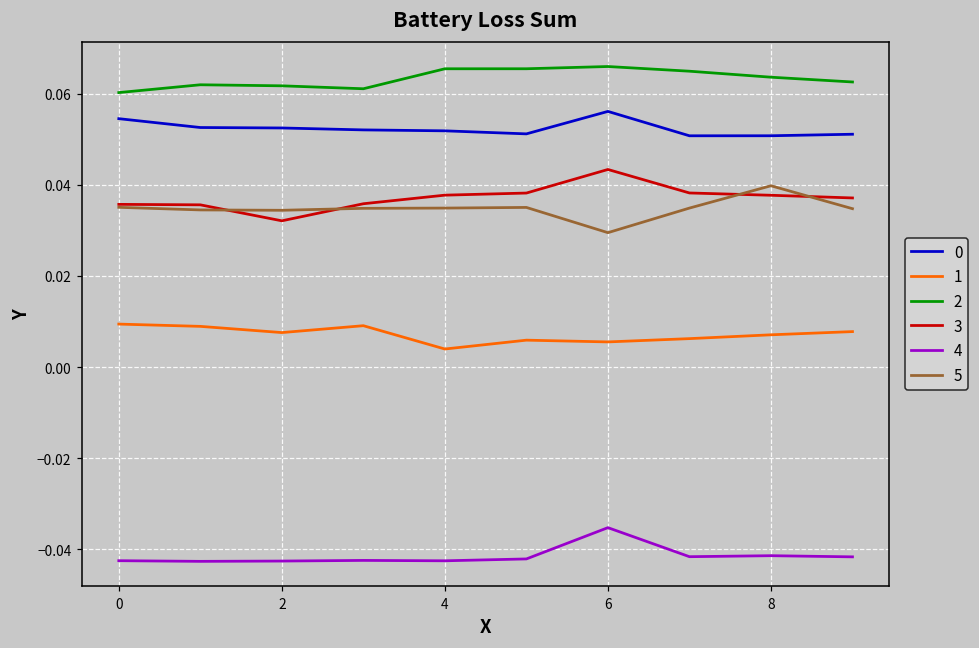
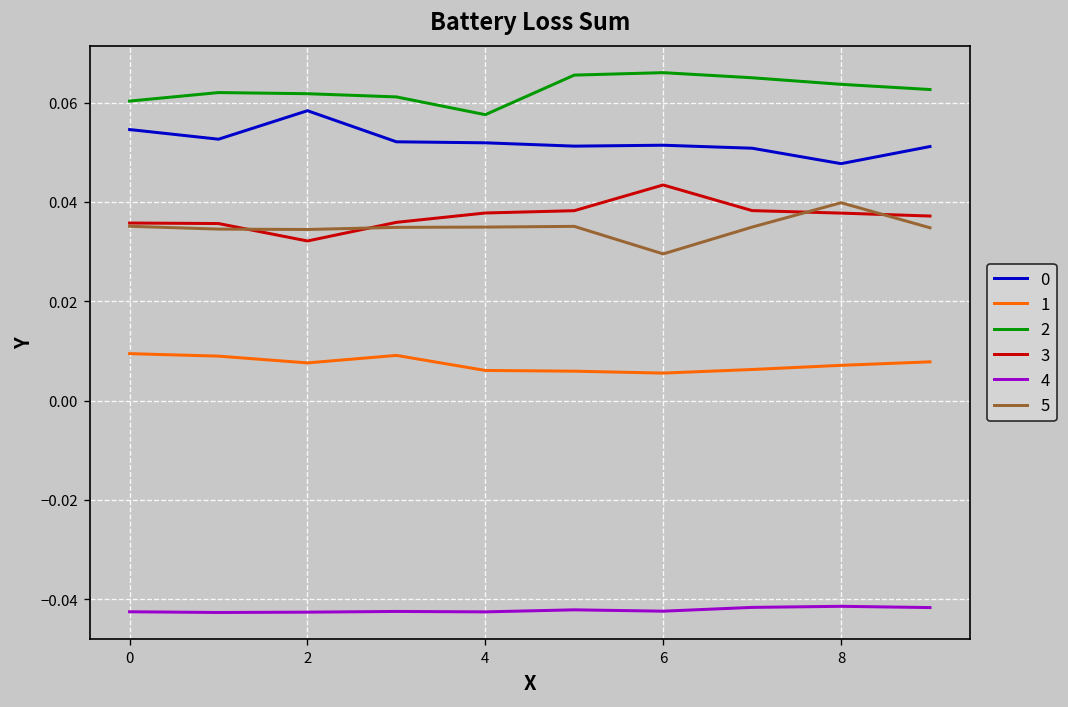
  {
    "0": {
      "0": 0.055,
-     "2": 0.053,
+     "2": 0.058,
      "4": 0.052,
-     "6": 0.056,
-     "8": 0.051
+     "6": 0.051,
+     "8": 0.048
    },
    "1": {
      "0": 0.009,
      "2": 0.008,
-     "4": 0.004,
+     "4": 0.006,
      "6": 0.006,
      "8": 0.007
    },
    "2": {
      "0": 0.060,
      "2": 0.062,
-     "4": 0.066,
+     "4": 0.058,
      "6": 0.066,
      "8": 0.064
    },
    "3": {
      "0": 0.036,
      "2": 0.032,
      "4": 0.038,
      "6": 0.043,
      "8": 0.038
    },
    "4": {
      "0": -0.043,
      "2": -0.043,
      "4": -0.043,
-     "6": -0.035,
+     "6": -0.042,
      "8": -0.041
    },
    "5": {
      "0": 0.035,
      "2": 0.034,
      "4": 0.035,
      "6": 0.030,
      "8": 0.040
    }
  }
